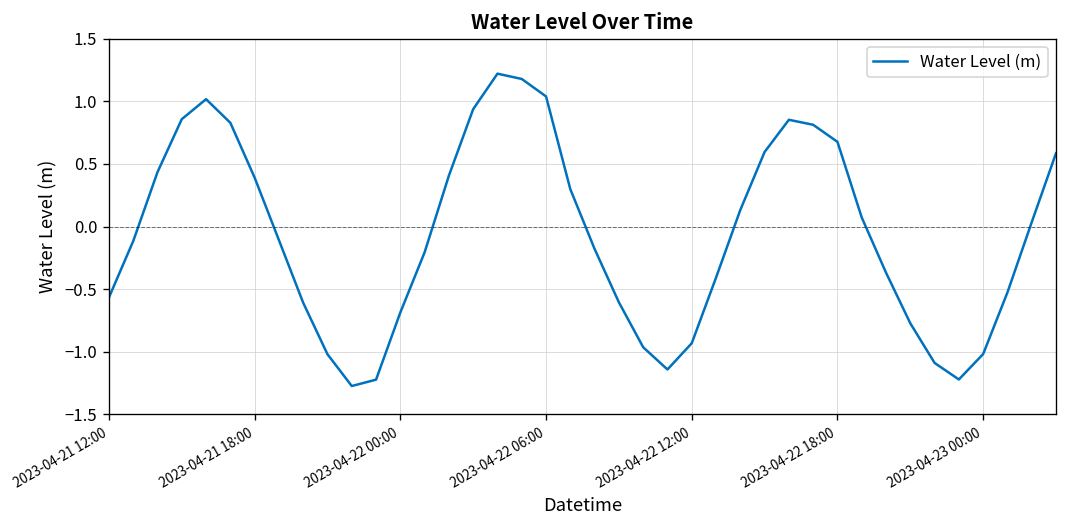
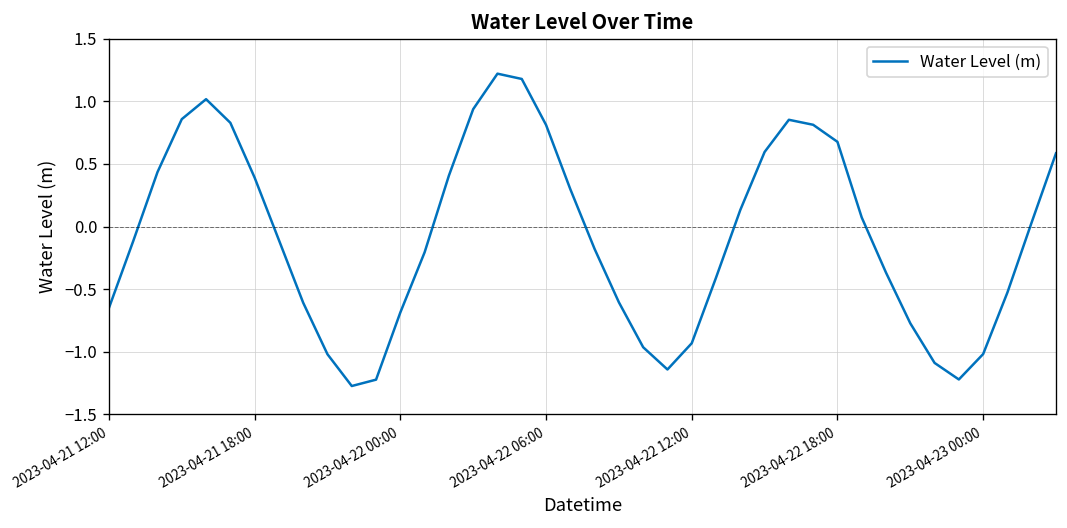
  {
-   "2023-04-21 12:00": -0.57,
+   "2023-04-21 12:00": -0.65,
    "2023-04-21 18:00": 0.39,
    "2023-04-22 00:00": -0.69,
-   "2023-04-22 06:00": 1.04,
+   "2023-04-22 06:00": 0.81,
    "2023-04-22 12:00": -0.93,
    "2023-04-22 18:00": 0.68,
    "2023-04-23 00:00": -1.02
  }
